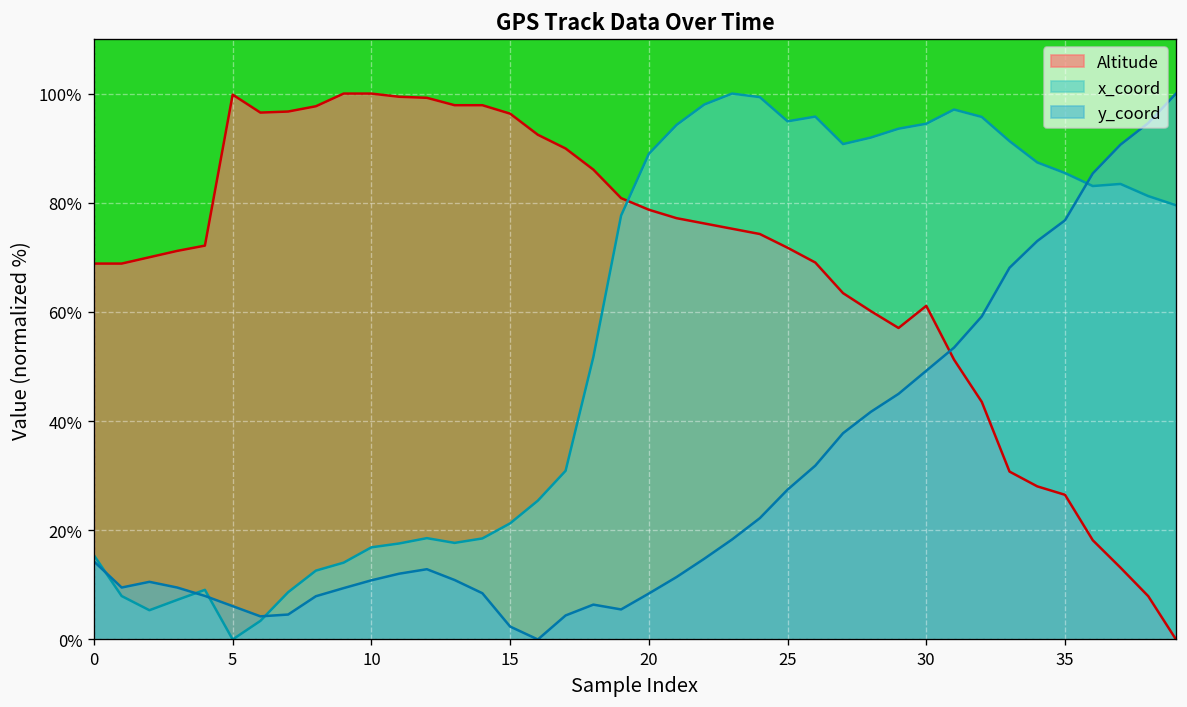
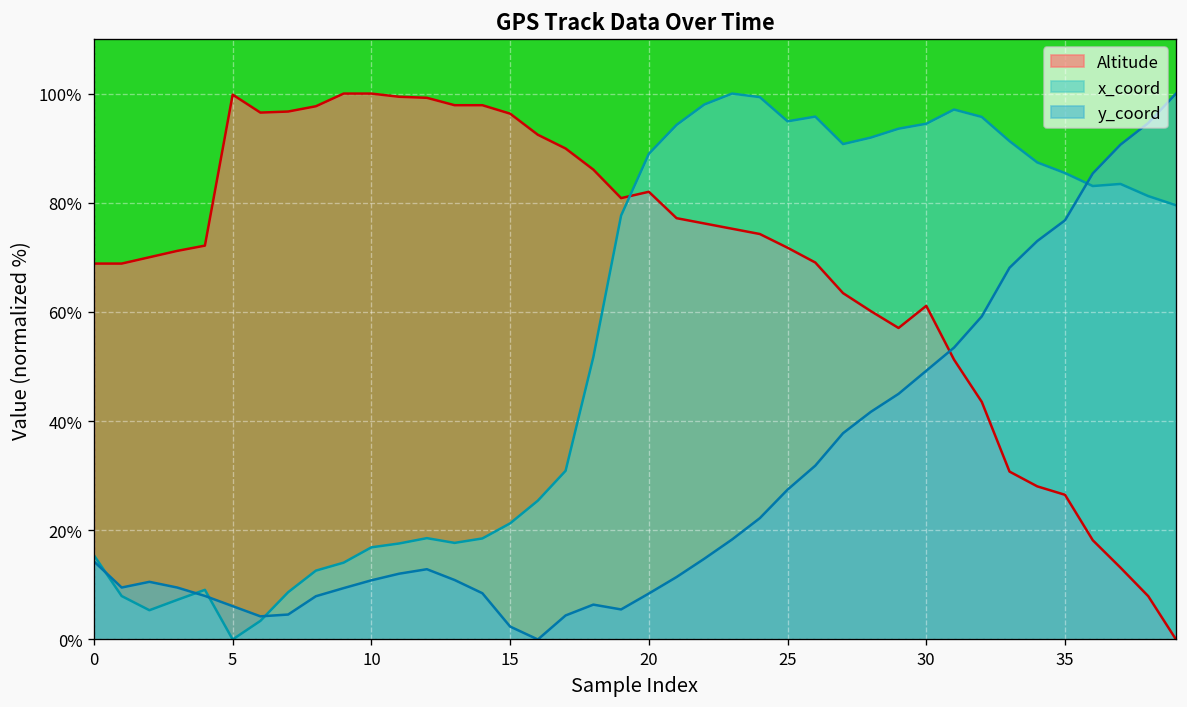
  {
    "Altitude": {
      "0": "69%",
      "5": "100%",
      "10": "100%",
      "15": "96%",
-     "20": "79%",
+     "20": "82%",
      "25": "72%",
      "30": "61%",
      "35": "26%"
    }
  }
